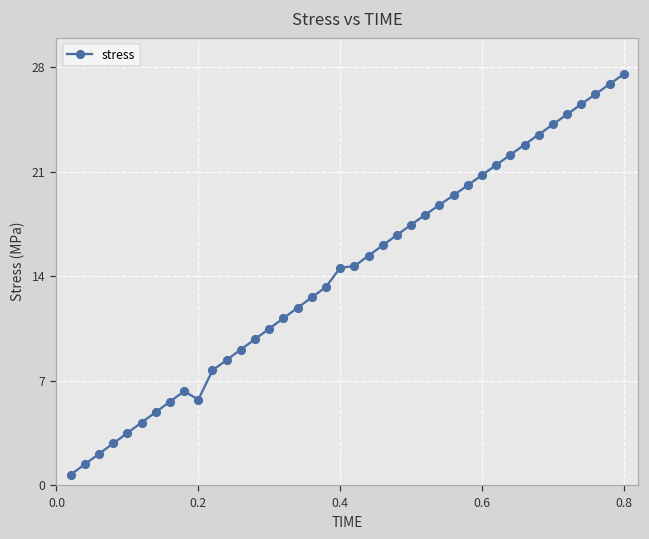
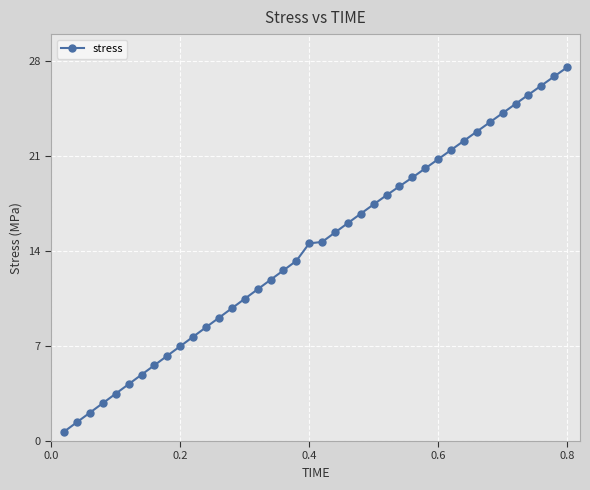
  {
-   "0.2": 5.7,
+   "0.2": 7.0,
    "0.4": 14.6,
    "0.6": 20.8,
    "0.8": 27.6
  }
